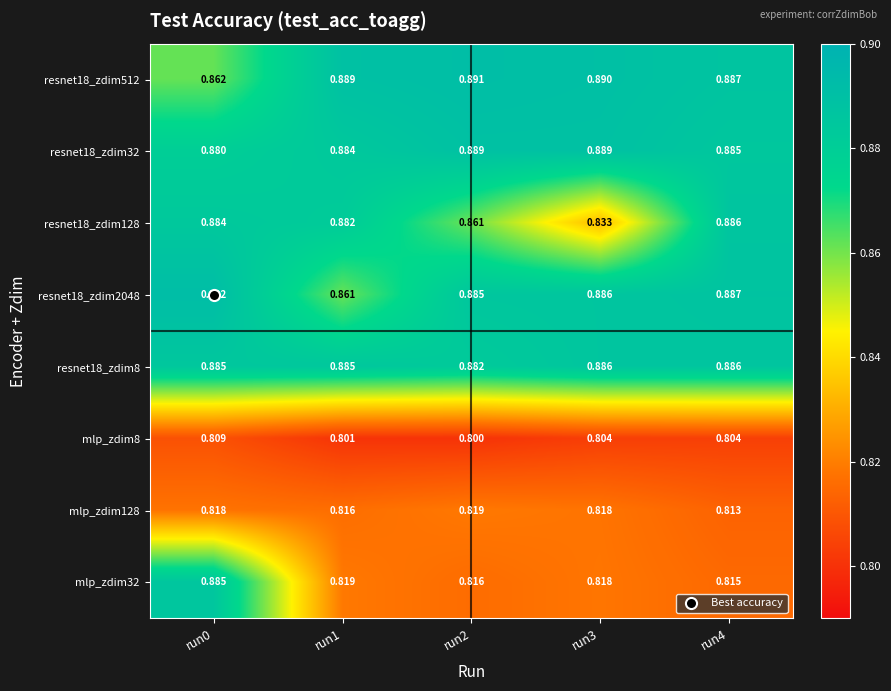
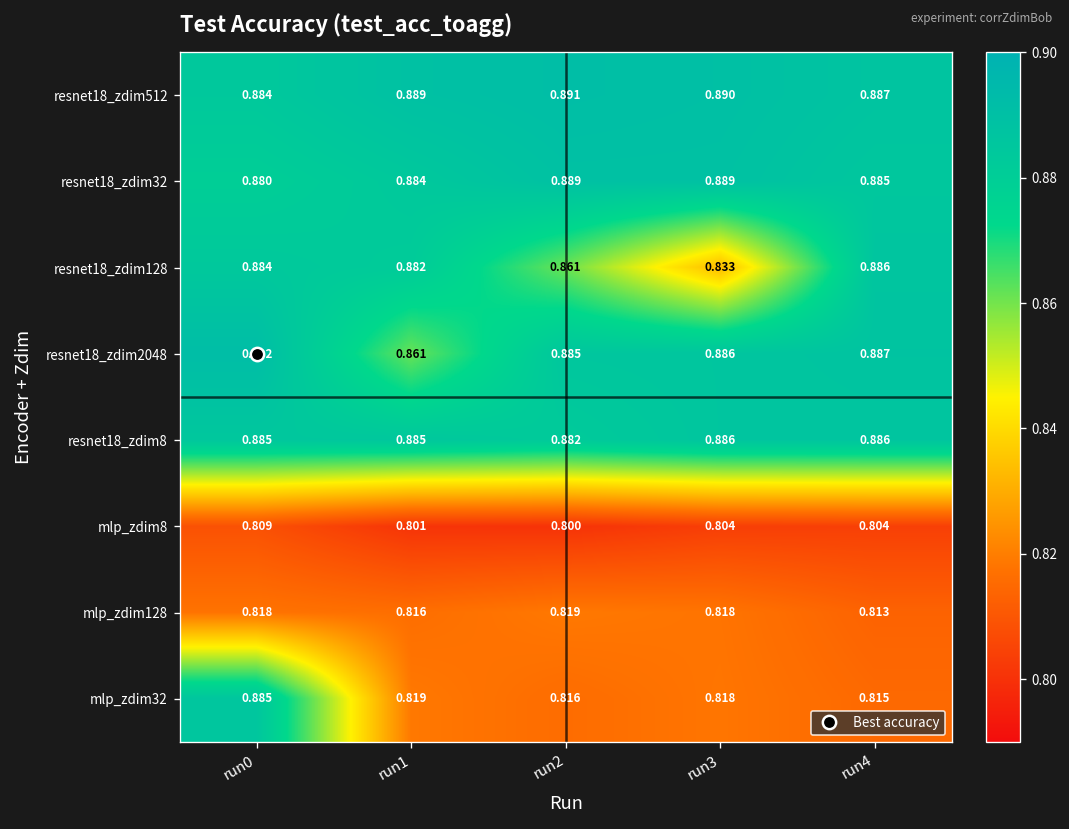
  {
    "resnet18_zdim512": {
-     "run0": 0.862,
+     "run0": 0.884,
      "run1": 0.889,
      "run2": 0.891,
      "run3": 0.890,
      "run4": 0.887
    },
    "resnet18_zdim32": {
      "run0": 0.880,
      "run1": 0.884,
      "run2": 0.889,
      "run3": 0.889,
      "run4": 0.885
    },
    "resnet18_zdim128": {
      "run0": 0.884,
      "run1": 0.882,
      "run2": 0.861,
      "run3": 0.833,
      "run4": 0.886
    },
    "resnet18_zdim2048": {
      "run1": 0.861,
      "run2": 0.885,
      "run3": 0.886,
      "run4": 0.887
    },
    "resnet18_zdim8": {
      "run0": 0.885,
      "run1": 0.885,
      "run2": 0.882,
      "run3": 0.886,
      "run4": 0.886
    },
    "mlp_zdim8": {
      "run0": 0.809,
      "run1": 0.801,
      "run2": 0.800,
      "run3": 0.804,
      "run4": 0.804
    },
    "mlp_zdim128": {
      "run0": 0.818,
      "run1": 0.816,
      "run2": 0.819,
      "run3": 0.818,
      "run4": 0.813
    },
    "mlp_zdim32": {
      "run0": 0.885,
      "run1": 0.819,
      "run2": 0.816,
      "run3": 0.818,
      "run4": 0.815
    }
  }
